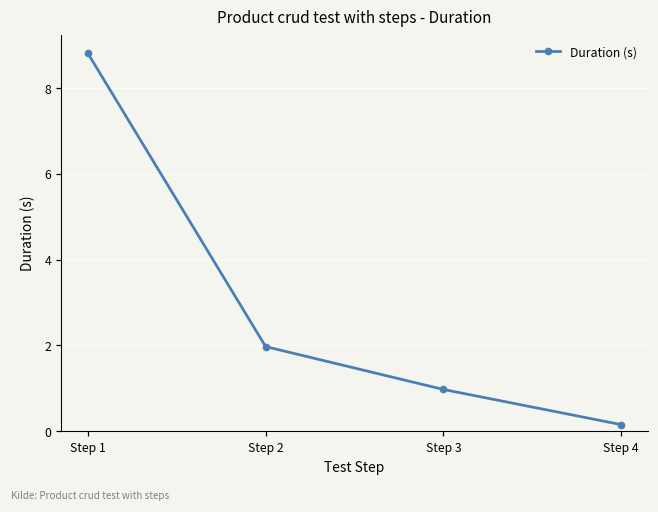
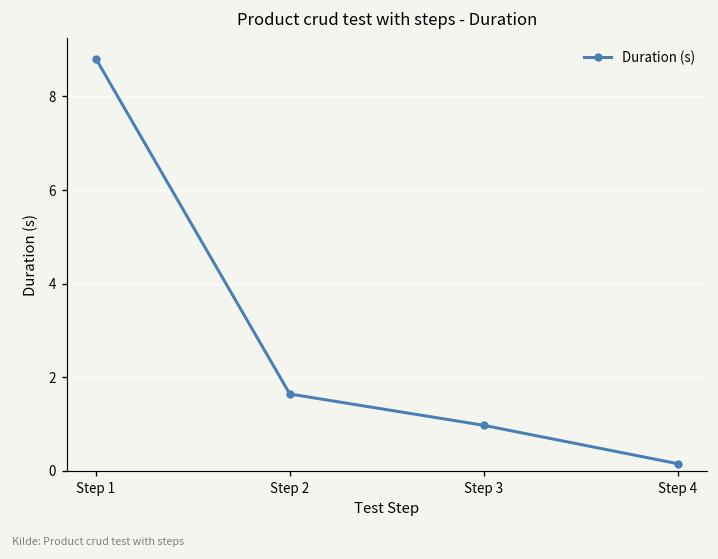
  {
    "Step 1": 8.8,
-   "Step 2": 2.0,
+   "Step 2": 1.6,
    "Step 3": 1.0,
    "Step 4": 0.2
  }
